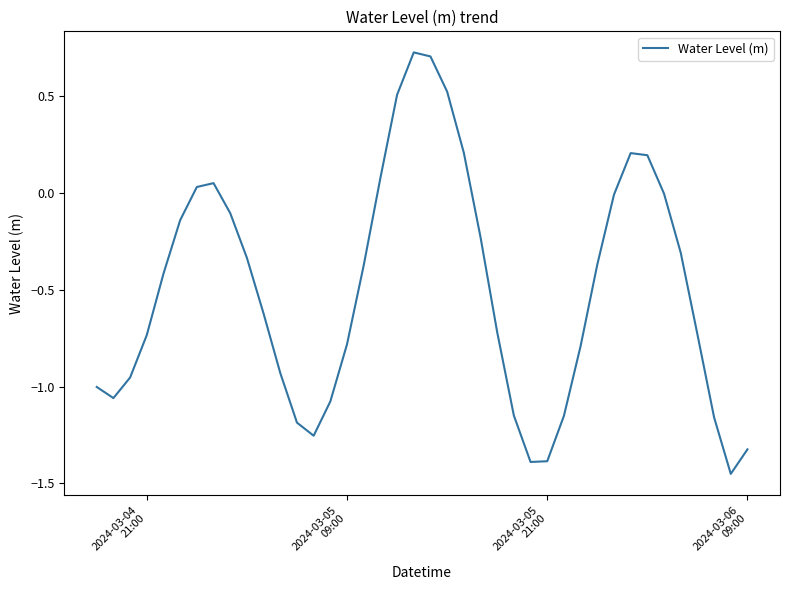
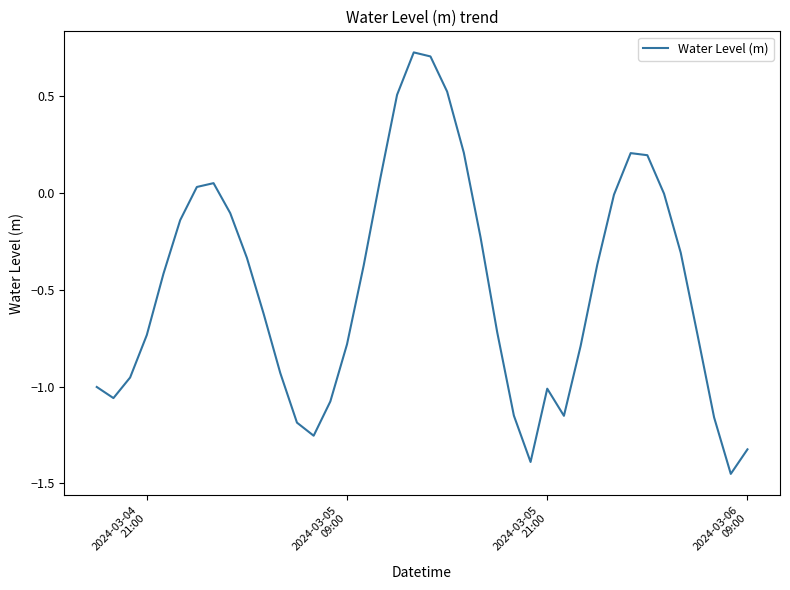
  {
    "2024-03-04 21:00": -0.73,
    "2024-03-05 09:00": -0.78,
-   "2024-03-05 21:00": -1.39,
+   "2024-03-05 21:00": -1.01,
    "2024-03-06 09:00": -1.32
  }
